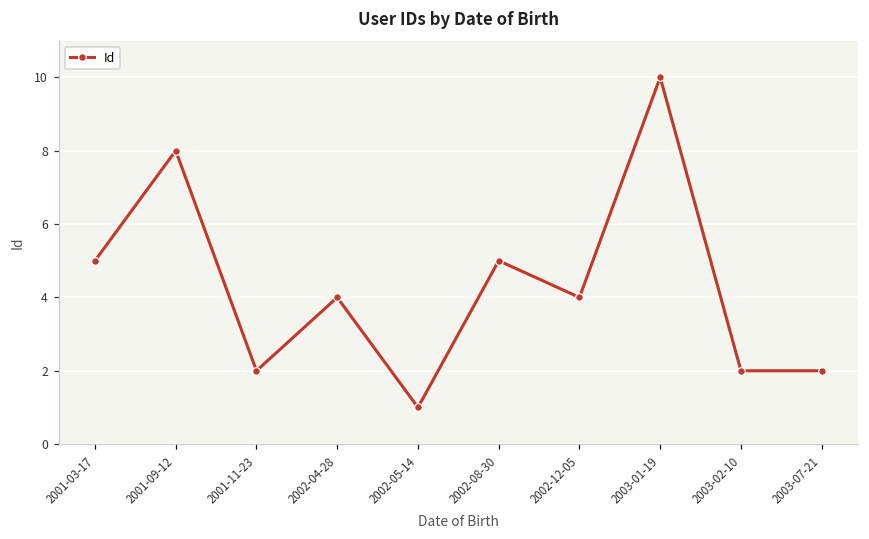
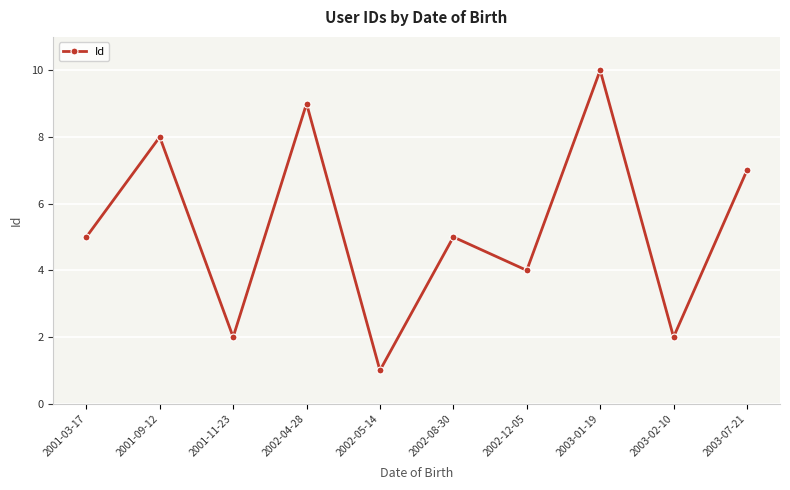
  {
    "2001-03-17": 5,
    "2001-09-12": 8,
    "2001-11-23": 2,
-   "2002-04-28": 4,
+   "2002-04-28": 9,
    "2002-05-14": 1,
    "2002-08-30": 5,
    "2002-12-05": 4,
    "2003-01-19": 10,
    "2003-02-10": 2,
-   "2003-07-21": 2
+   "2003-07-21": 7
  }
